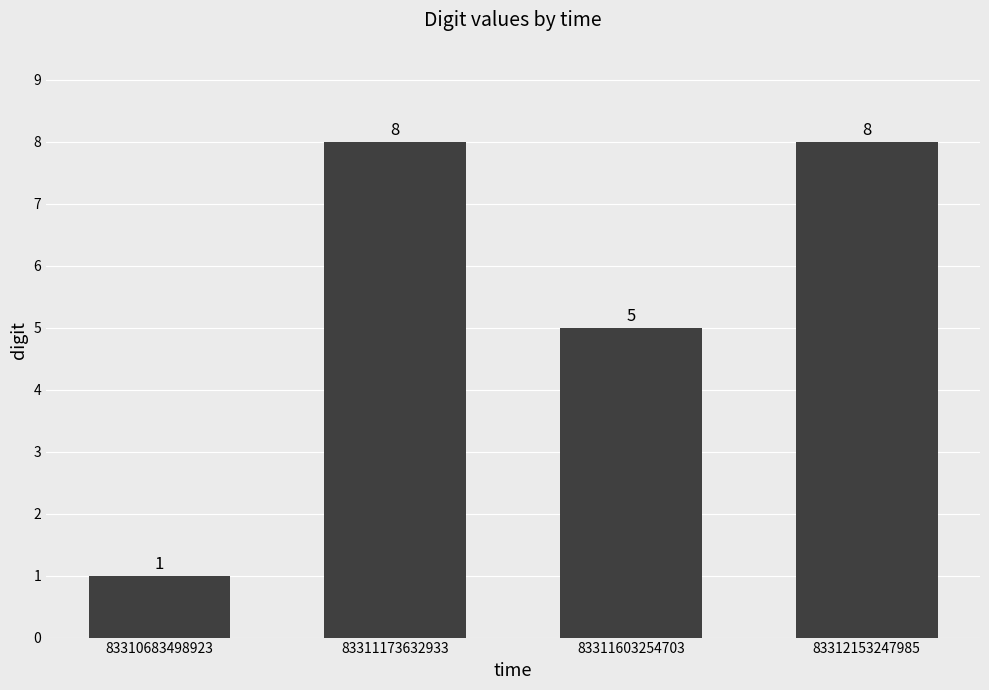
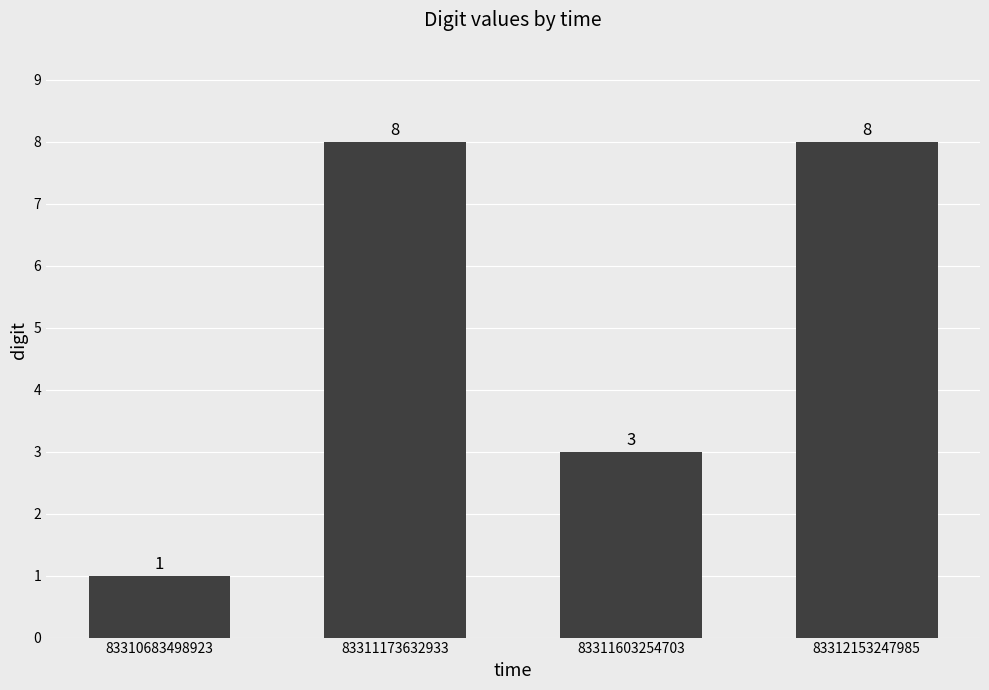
  {
    "83310683498923": 1,
    "83311173632933": 8,
-   "83311603254703": 5,
+   "83311603254703": 3,
    "83312153247985": 8
  }
